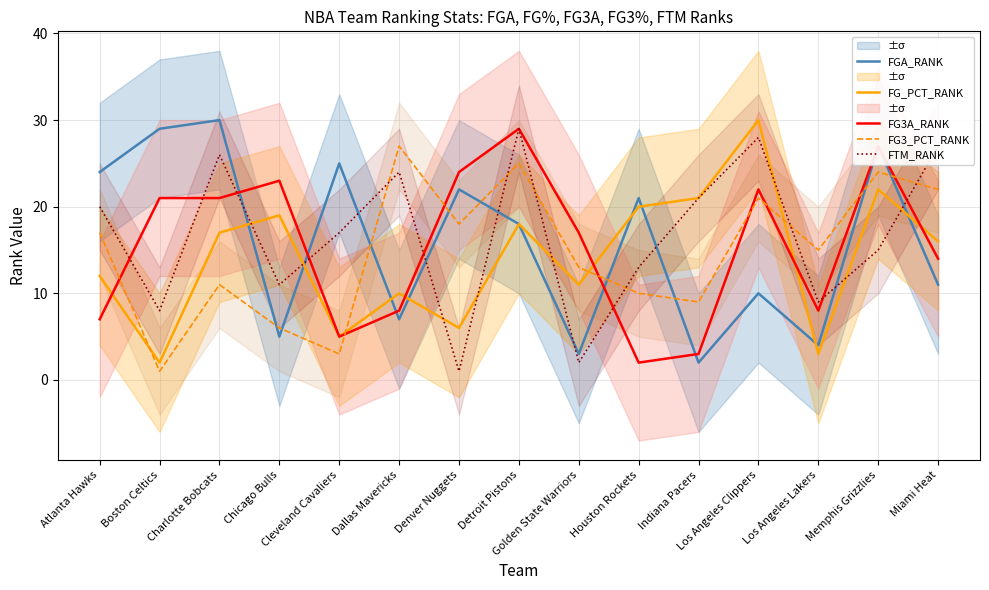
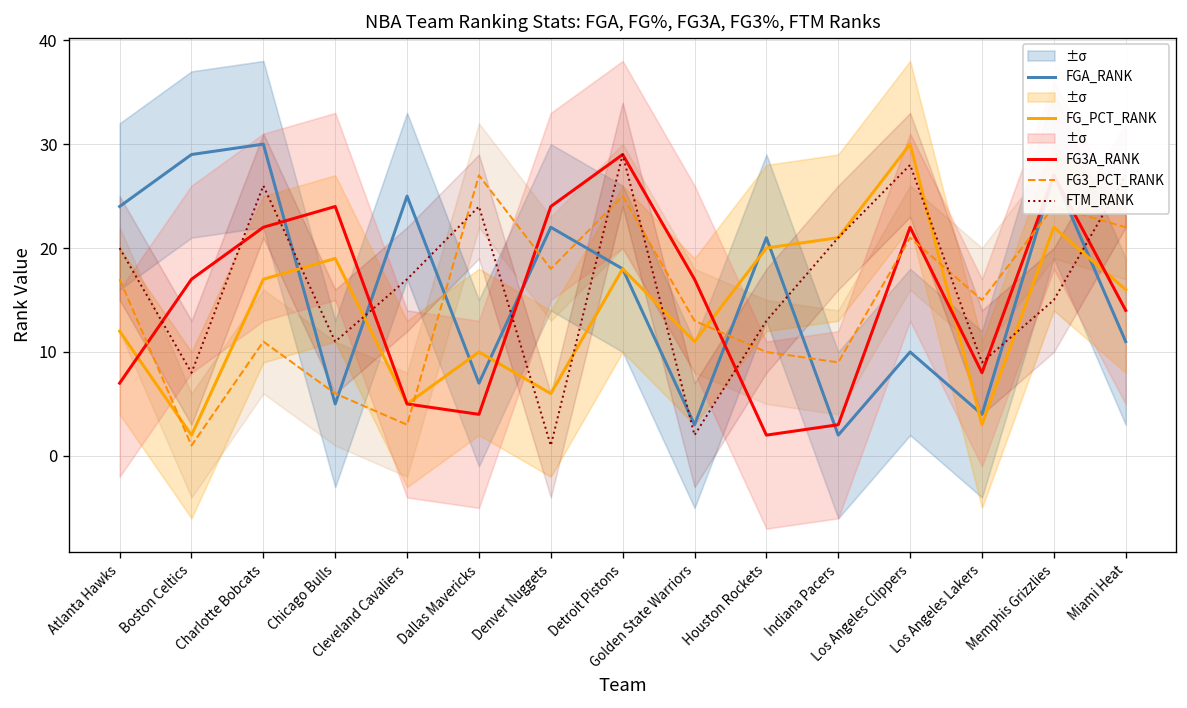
  {
    "FG3A_RANK": {
      "Atlanta Hawks": 7,
-     "Boston Celtics": 21,
-     "Charlotte Bobcats": 21,
-     "Chicago Bulls": 23,
-     "Dallas Mavericks": 8,
+     "Boston Celtics": 17,
+     "Charlotte Bobcats": 22,
+     "Chicago Bulls": 24,
+     "Dallas Mavericks": 4,
      "Denver Nuggets": 24,
      "Golden State Warriors": 17,
      "Houston Rockets": 2,
      "Indiana Pacers": 3,
      "Los Angeles Clippers": 22,
      "Los Angeles Lakers": 8,
      "Miami Heat": 14
    }
  }
